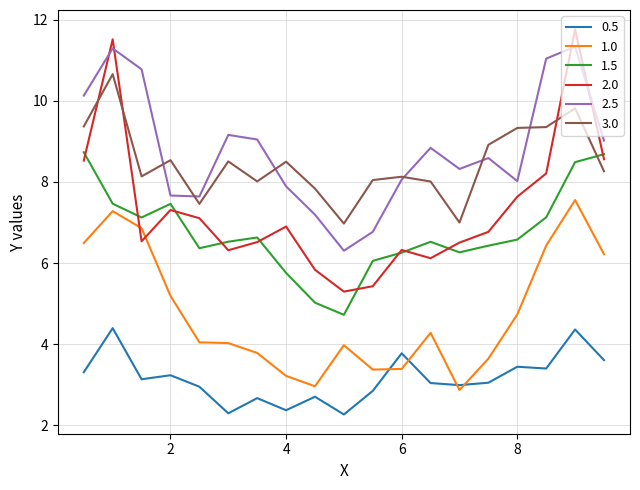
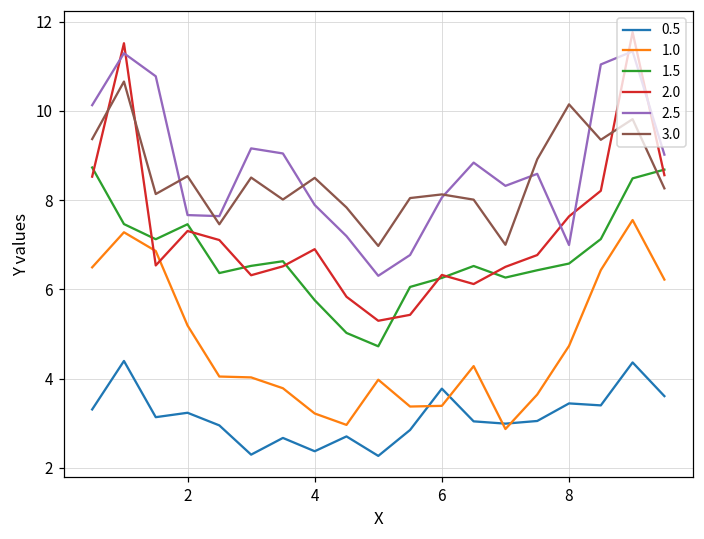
  {
    "0.5": {
      "2": 3.2,
      "4": 2.4,
      "6": 3.8,
      "8": 3.4
    },
    "1.0": {
      "2": 5.2,
      "4": 3.2,
      "6": 3.4,
      "8": 4.7
    },
    "1.5": {
      "2": 7.5,
      "4": 5.8,
      "6": 6.3,
      "8": 6.6
    },
    "2.0": {
      "2": 7.3,
      "4": 6.9,
      "6": 6.3,
      "8": 7.6
    },
    "2.5": {
      "2": 7.7,
      "4": 7.9,
      "6": 8.1,
-     "8": 8.0
+     "8": 7.0
    },
    "3.0": {
      "2": 8.5,
      "4": 8.5,
      "6": 8.1,
-     "8": 9.3
+     "8": 10.1
    }
  }
